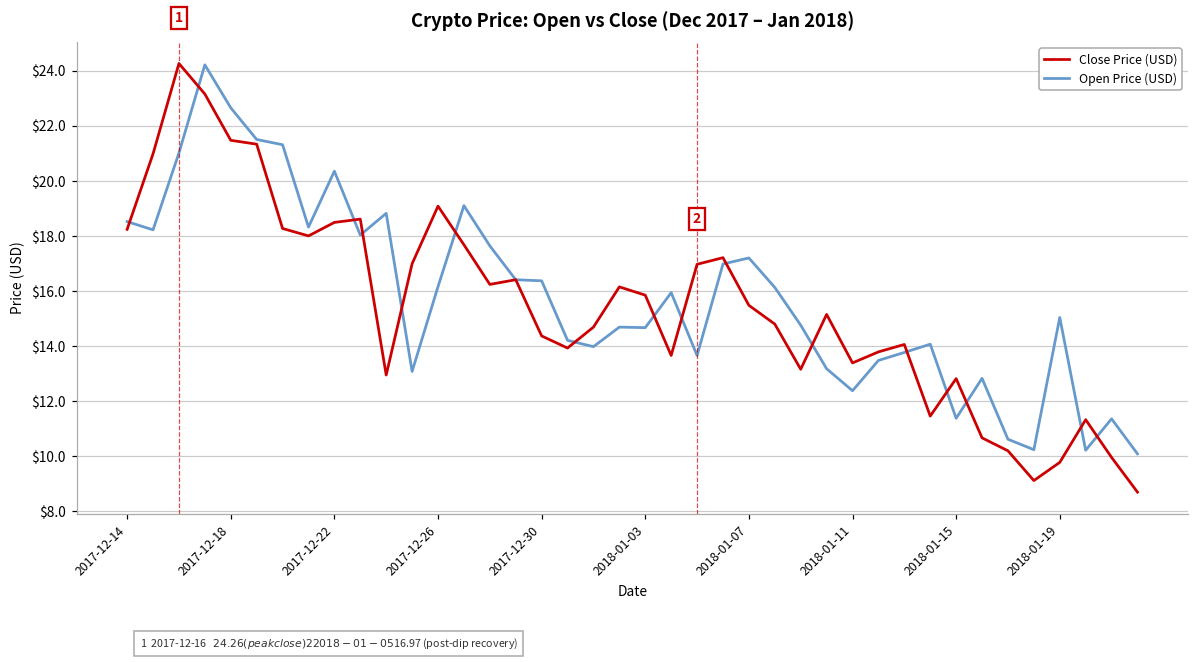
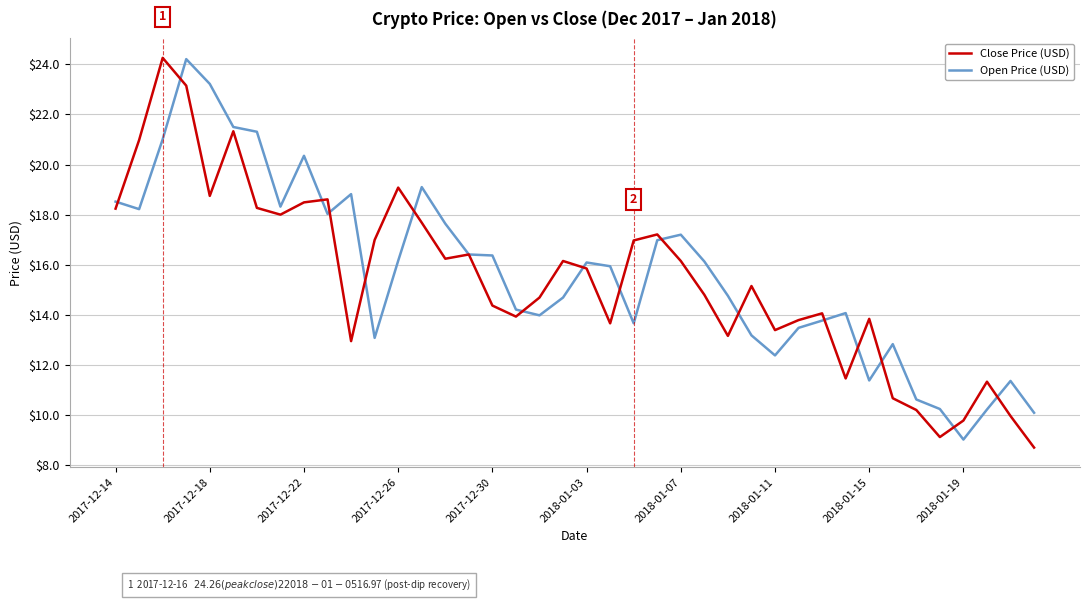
  {
    "Close Price (USD)": {
      "2017-12-14": "$18.2",
-     "2017-12-18": "$21.5",
+     "2017-12-18": "$18.8",
      "2017-12-22": "$18.5",
      "2017-12-26": "$19.1",
      "2017-12-30": "$14.4",
      "2018-01-03": "$15.9",
-     "2018-01-07": "$15.5",
+     "2018-01-07": "$16.2",
      "2018-01-11": "$13.4",
-     "2018-01-15": "$12.8",
+     "2018-01-15": "$13.8",
      "2018-01-19": "$9.8"
    },
    "Open Price (USD)": {
      "2017-12-14": "$18.5",
-     "2017-12-18": "$22.7",
+     "2017-12-18": "$23.2",
      "2017-12-22": "$20.4",
      "2017-12-26": "$16.2",
      "2017-12-30": "$16.4",
-     "2018-01-03": "$14.7",
+     "2018-01-03": "$16.1",
      "2018-01-07": "$17.2",
      "2018-01-11": "$12.4",
      "2018-01-15": "$11.4",
-     "2018-01-19": "$15.0"
+     "2018-01-19": "$9.0"
    }
  }
